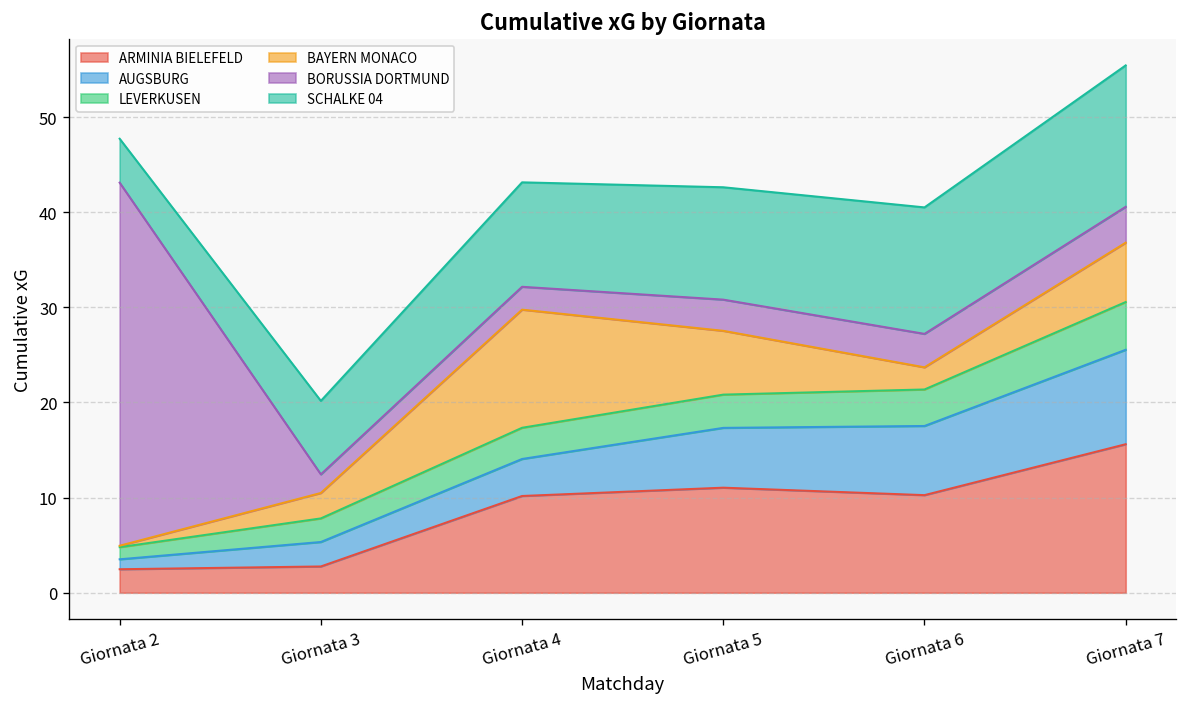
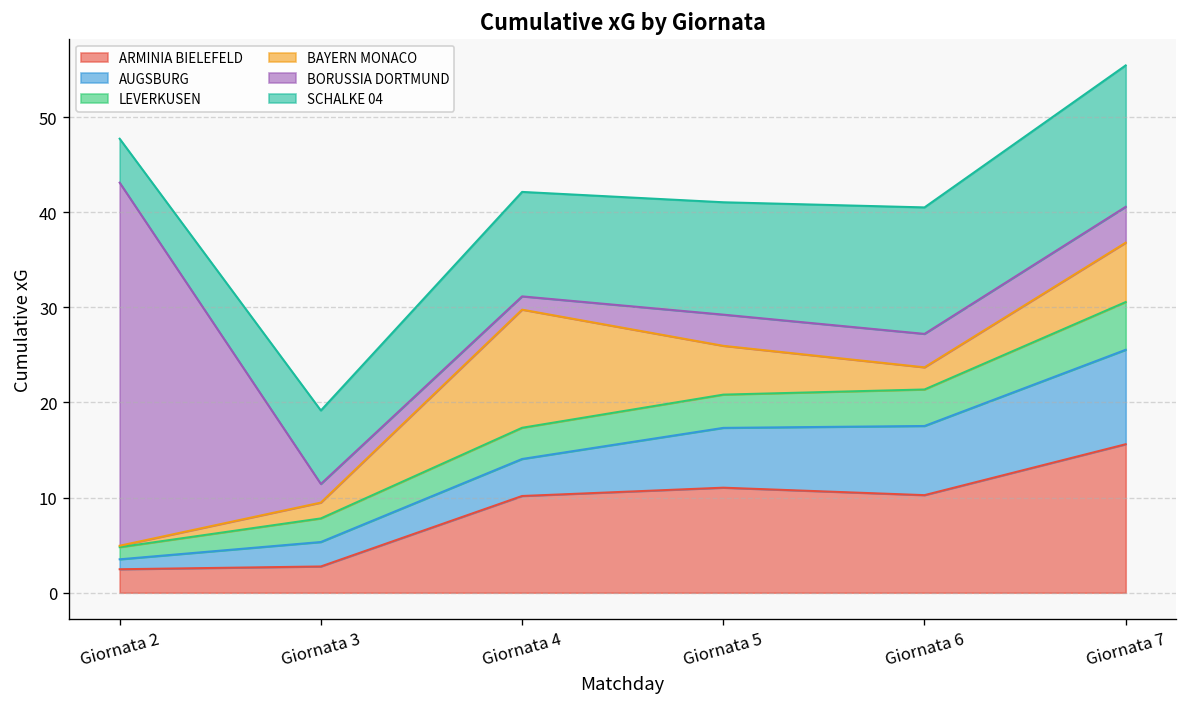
  {
    "ARMINIA BIELEFELD": {
      "Giornata 2": 2,
      "Giornata 3": 3,
      "Giornata 4": 10,
      "Giornata 5": 11,
      "Giornata 6": 10,
      "Giornata 7": 16
    },
    "AUGSBURG": {
      "Giornata 2": 1,
      "Giornata 3": 3,
      "Giornata 4": 4,
      "Giornata 5": 6,
      "Giornata 6": 7,
      "Giornata 7": 10
    },
    "BAYERN MONACO": {
-     "Giornata 3": 3,
+     "Giornata 3": 2,
      "Giornata 4": 12,
-     "Giornata 5": 7,
+     "Giornata 5": 5,
      "Giornata 6": 2,
      "Giornata 7": 6
    },
    "BORUSSIA DORTMUND": {
      "Giornata 2": 38,
      "Giornata 3": 2,
-     "Giornata 4": 2,
+     "Giornata 4": 1,
      "Giornata 5": 3,
      "Giornata 6": 4,
      "Giornata 7": 4
    }
  }
